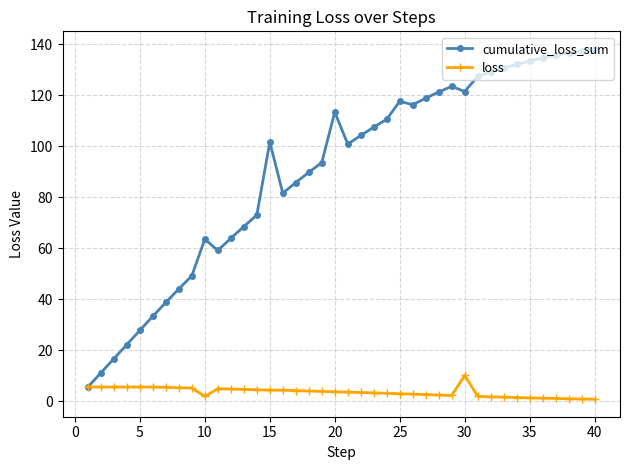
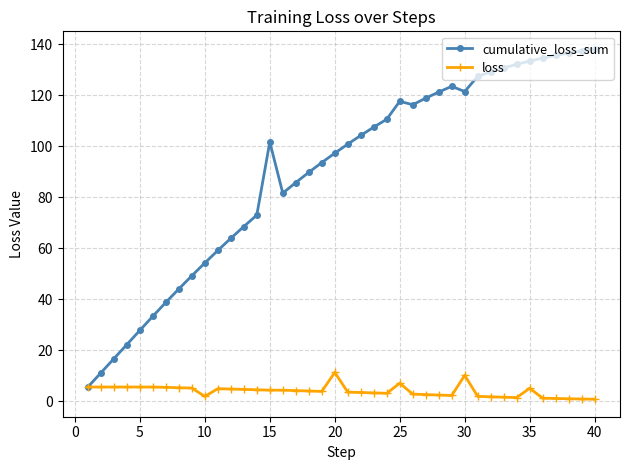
  {
    "cumulative_loss_sum": {
      "5": 28,
-     "10": 64,
+     "10": 54,
      "15": 102,
-     "20": 113,
+     "20": 97,
      "25": 118,
      "30": 121
    },
    "loss": {
      "5": 6,
      "10": 2,
      "15": 4,
-     "20": 4,
-     "25": 3,
+     "20": 11,
+     "25": 7,
      "30": 10,
-     "35": 1,
+     "35": 5,
      "40": 1
    }
  }
